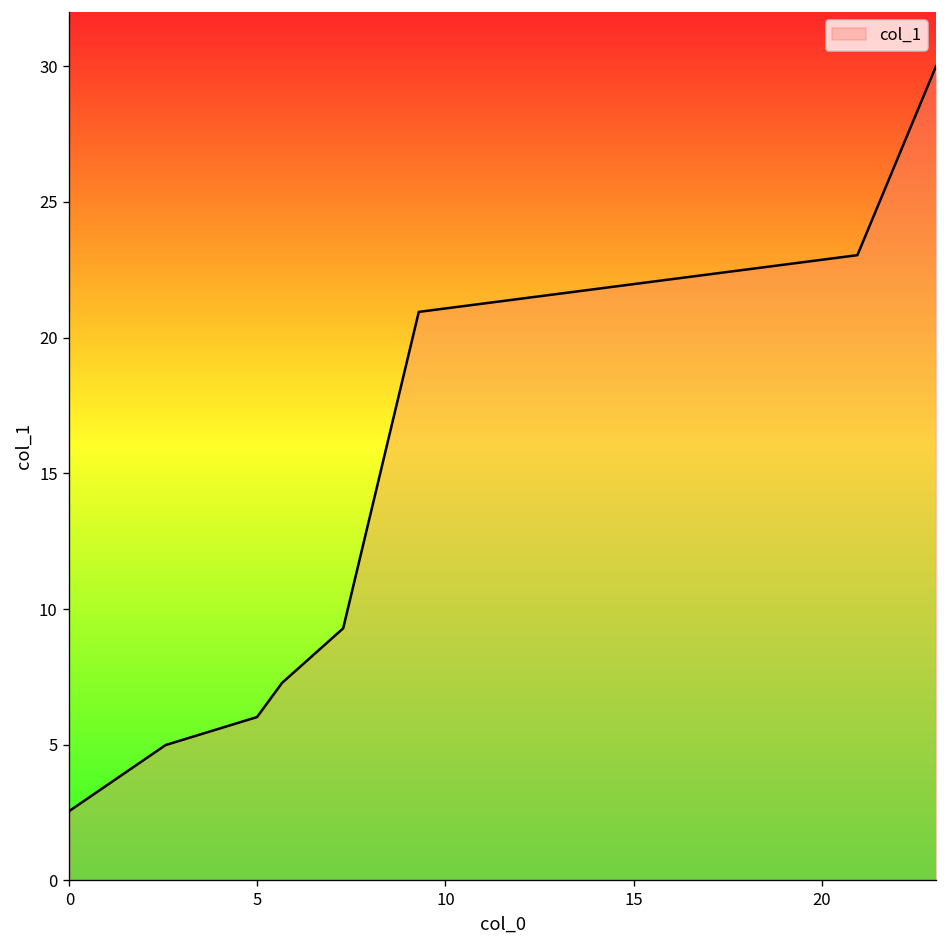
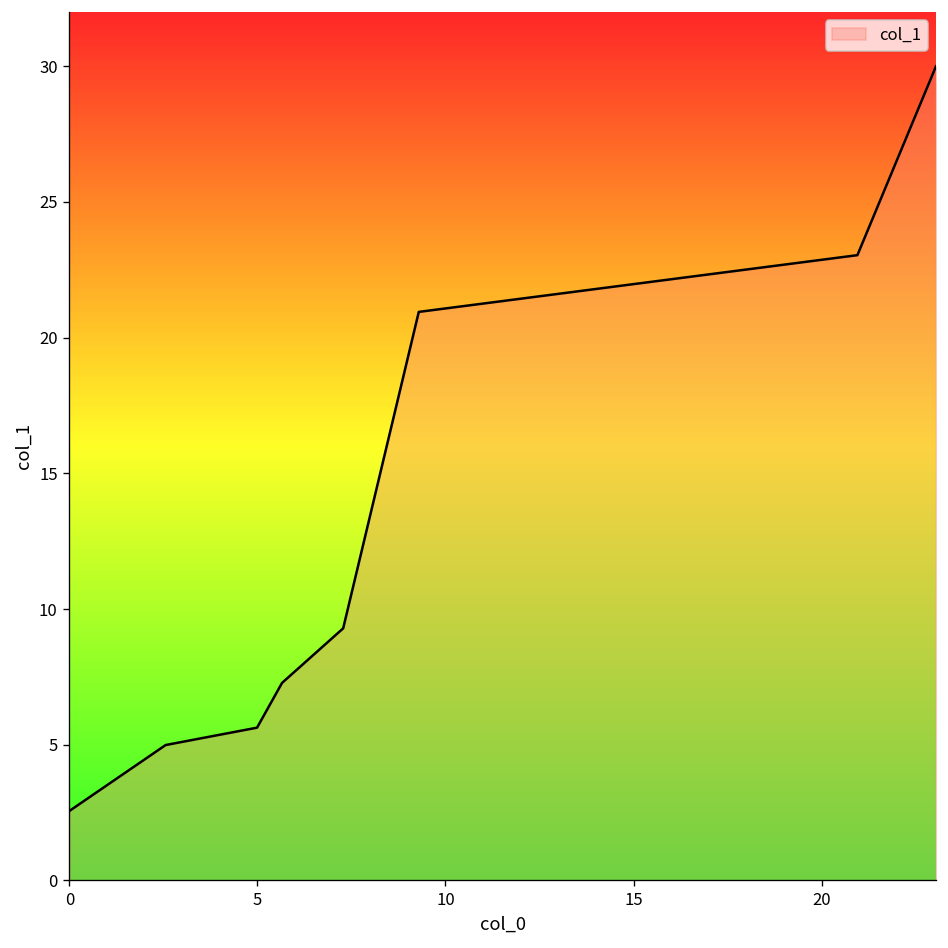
  {
    "0": 2.6,
-   "5": 6.0
+   "5": 5.6
  }
